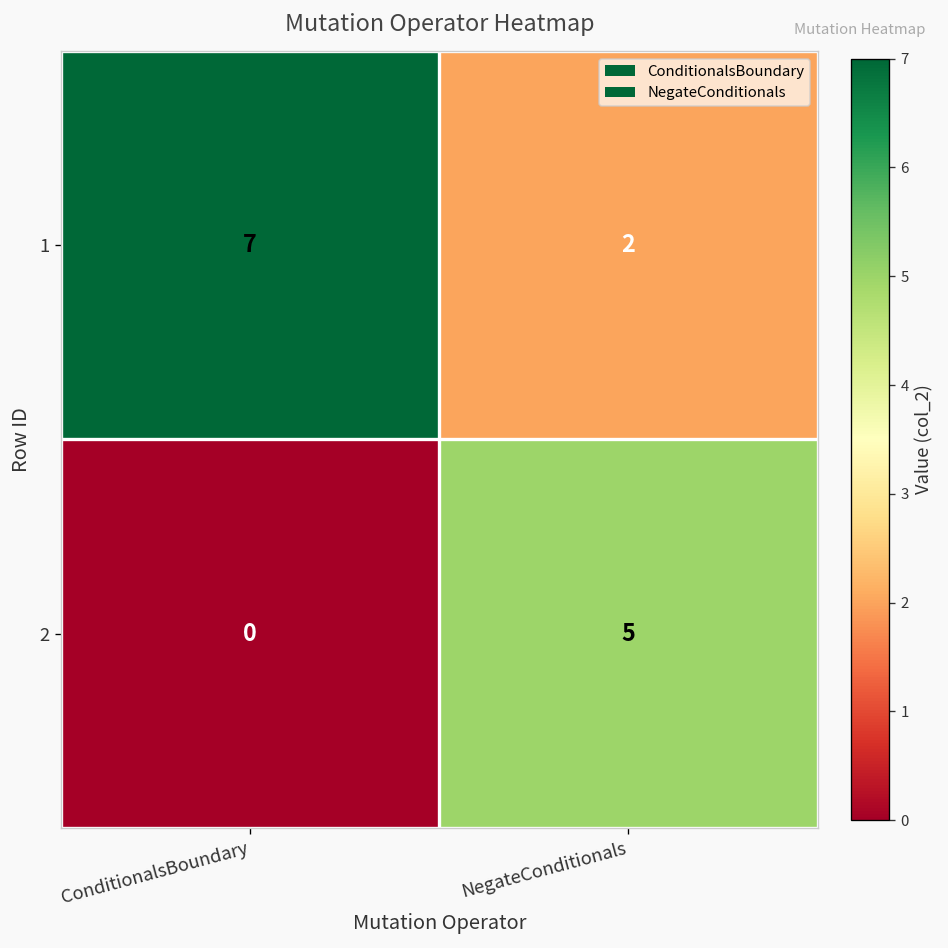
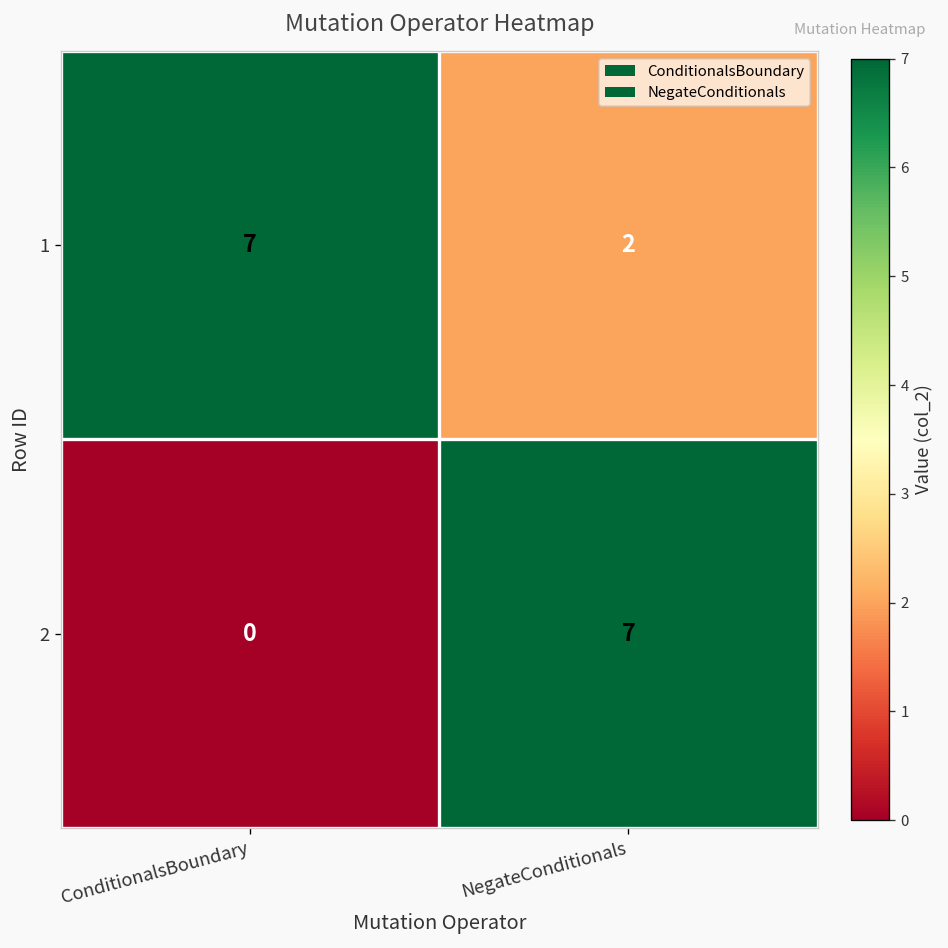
  {
    "1": {
      "ConditionalsBoundary": 7,
      "NegateConditionals": 2
    },
    "2": {
      "ConditionalsBoundary": 0,
-     "NegateConditionals": 5
+     "NegateConditionals": 7
    }
  }
